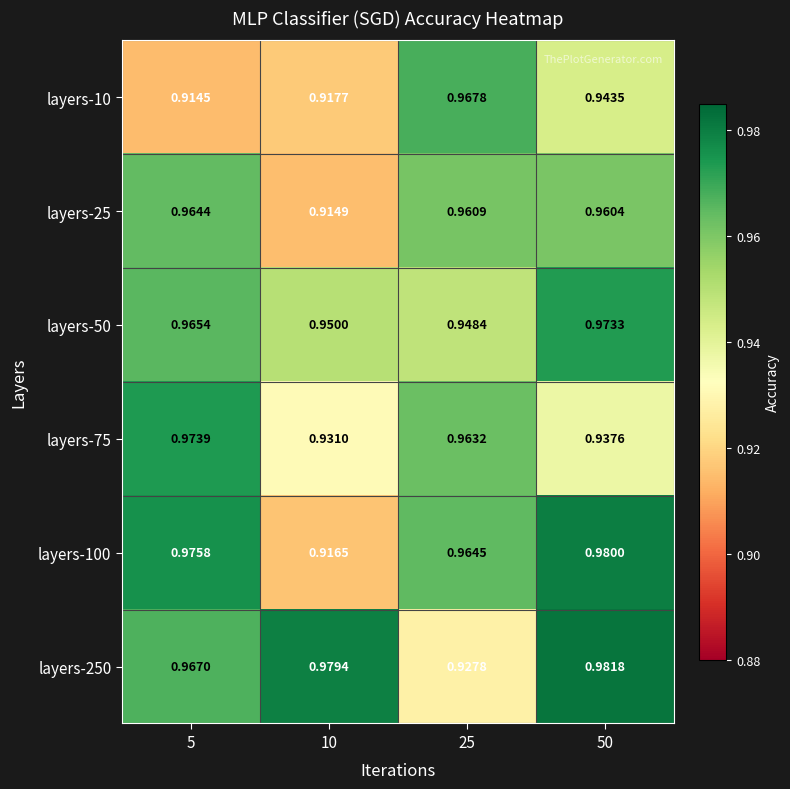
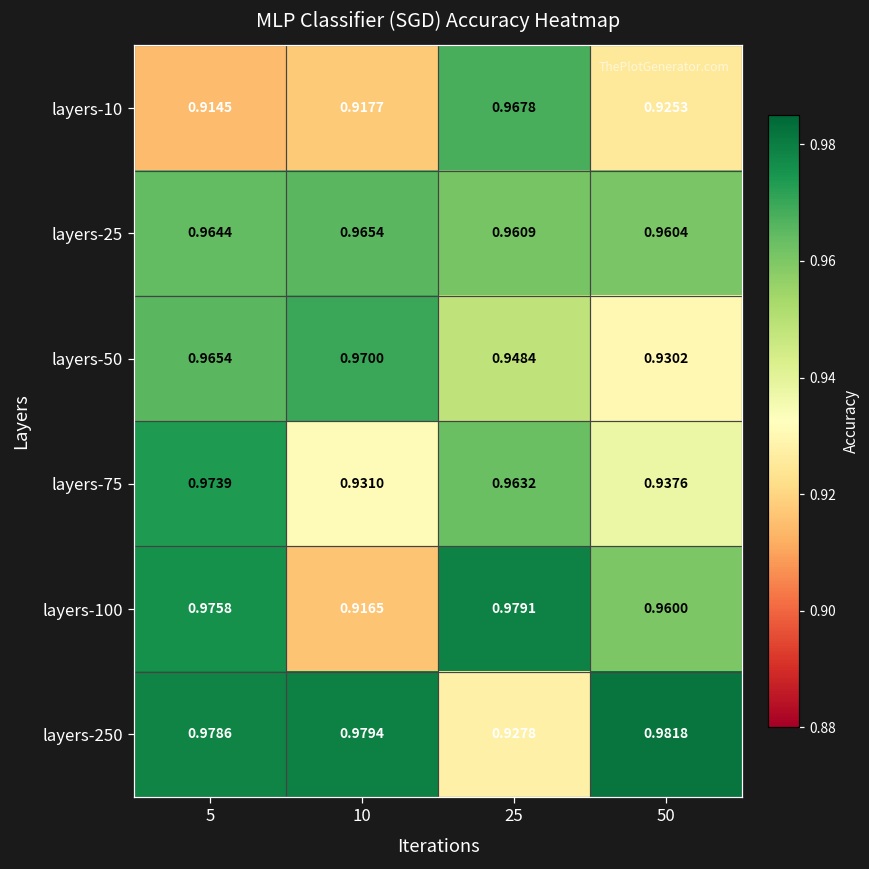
  {
    "layers-10": {
      "5": 0.9145,
      "10": 0.9177,
      "25": 0.9678,
-     "50": 0.9435
+     "50": 0.9253
    },
    "layers-25": {
      "5": 0.9644,
-     "10": 0.9149,
+     "10": 0.9654,
      "25": 0.9609,
      "50": 0.9604
    },
    "layers-50": {
      "5": 0.9654,
-     "10": 0.9500,
+     "10": 0.9700,
      "25": 0.9484,
-     "50": 0.9733
+     "50": 0.9302
    },
    "layers-75": {
      "5": 0.9739,
      "10": 0.9310,
      "25": 0.9632,
      "50": 0.9376
    },
    "layers-100": {
      "5": 0.9758,
      "10": 0.9165,
-     "25": 0.9645,
-     "50": 0.9800
+     "25": 0.9791,
+     "50": 0.9600
    },
    "layers-250": {
-     "5": 0.9670,
+     "5": 0.9786,
      "10": 0.9794,
      "25": 0.9278,
      "50": 0.9818
    }
  }
